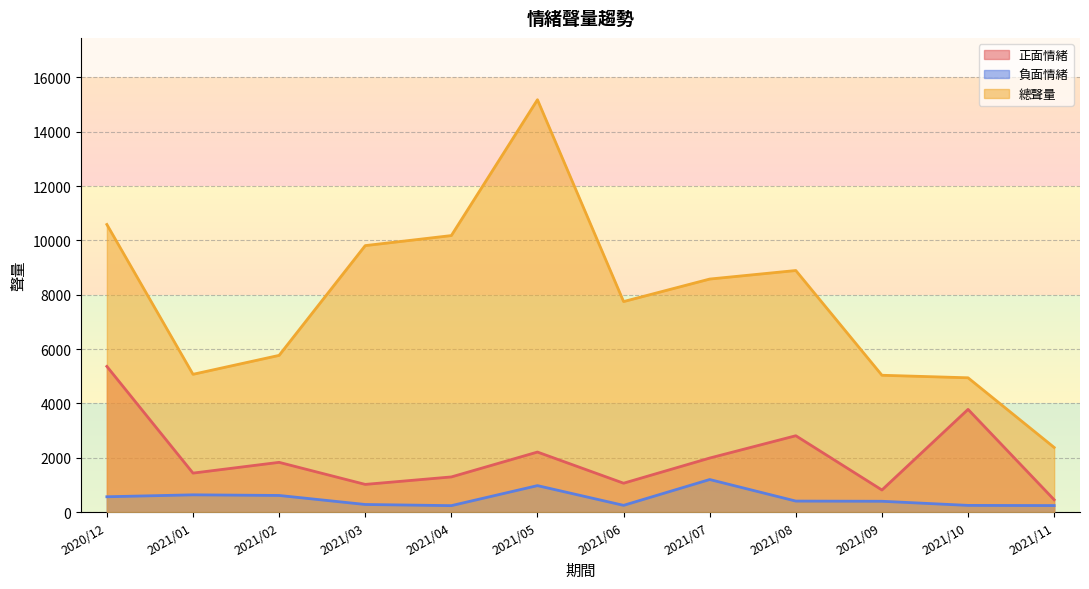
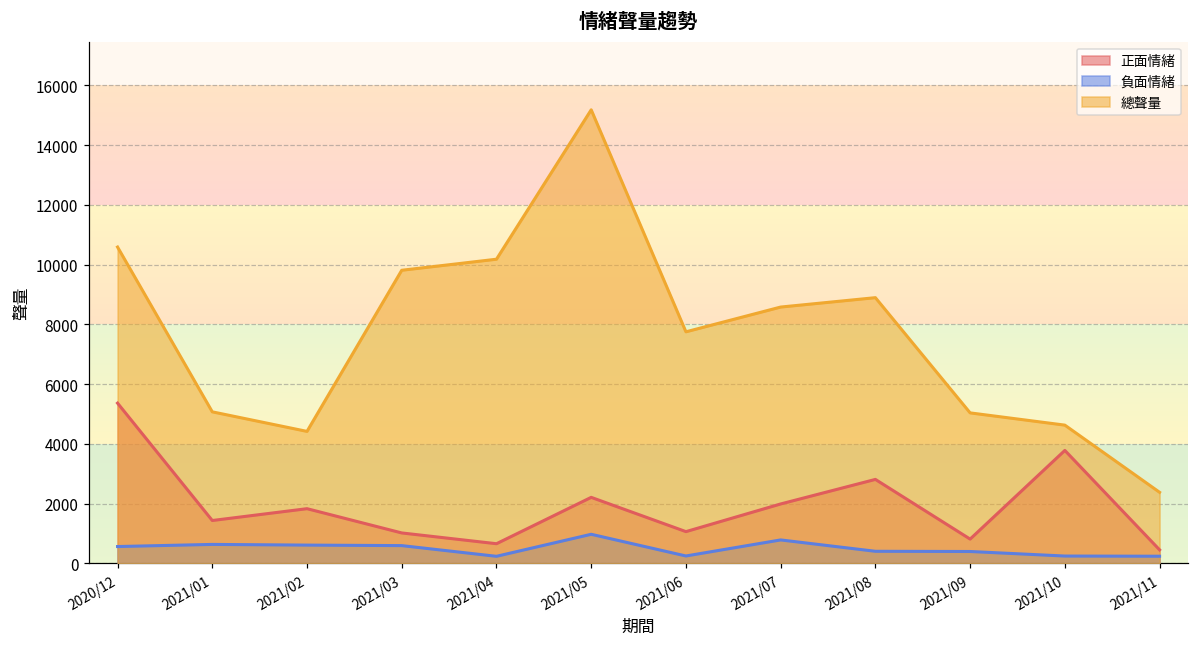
  {
    "正面情緒": {
      "2020/12": 5400,
      "2021/01": 1400,
      "2021/02": 1800,
      "2021/03": 1000,
-     "2021/04": 1300,
+     "2021/04": 700,
      "2021/05": 2200,
      "2021/06": 1100,
      "2021/07": 2000,
      "2021/08": 2800,
      "2021/09": 800,
      "2021/10": 3800,
      "2021/11": 500
    },
    "負面情緒": {
      "2020/12": 600,
      "2021/01": 600,
      "2021/02": 600,
-     "2021/03": 300,
+     "2021/03": 600,
      "2021/04": 200,
      "2021/05": 1000,
      "2021/06": 200,
-     "2021/07": 1200,
+     "2021/07": 800,
      "2021/08": 400,
      "2021/09": 400,
      "2021/10": 200,
      "2021/11": 200
    },
    "總聲量": {
      "2020/12": 10600,
      "2021/01": 5100,
-     "2021/02": 5800,
+     "2021/02": 4400,
      "2021/03": 9800,
      "2021/04": 10200,
      "2021/05": 15200,
      "2021/06": 7700,
      "2021/07": 8600,
      "2021/08": 8900,
      "2021/09": 5000,
-     "2021/10": 4900,
+     "2021/10": 4600,
      "2021/11": 2400
    }
  }
